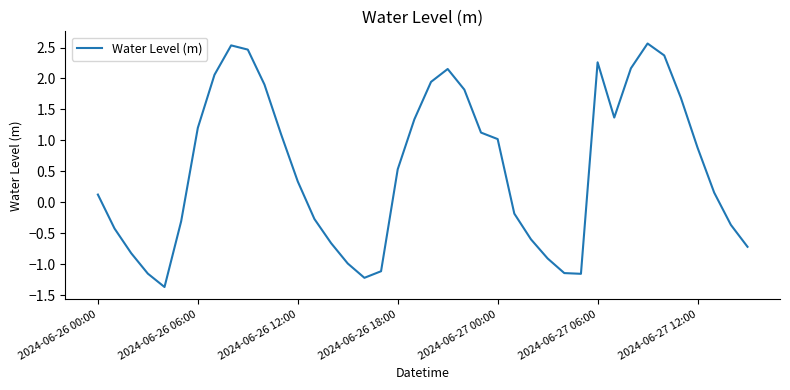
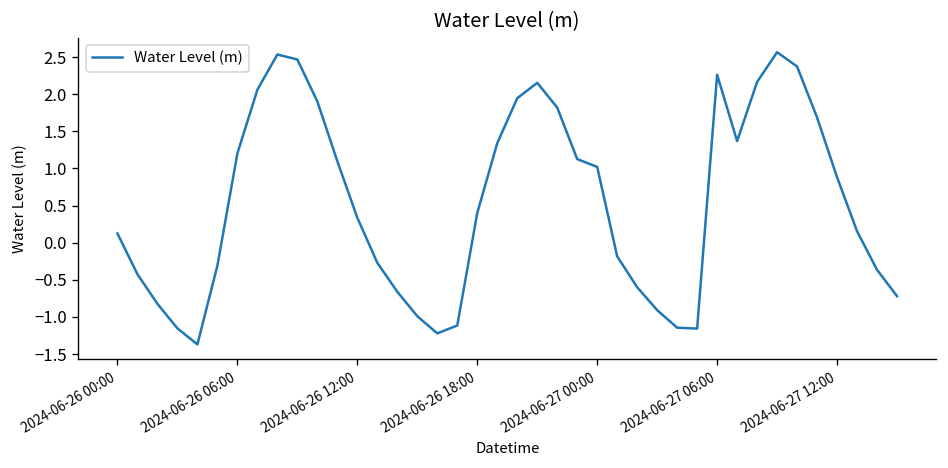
  {
    "2024-06-26 00:00": 0.1,
    "2024-06-26 06:00": 1.2,
    "2024-06-26 12:00": 0.3,
-   "2024-06-26 18:00": 0.5,
+   "2024-06-26 18:00": 0.4,
    "2024-06-27 00:00": 1.0,
    "2024-06-27 06:00": 2.3,
    "2024-06-27 12:00": 0.9
  }
